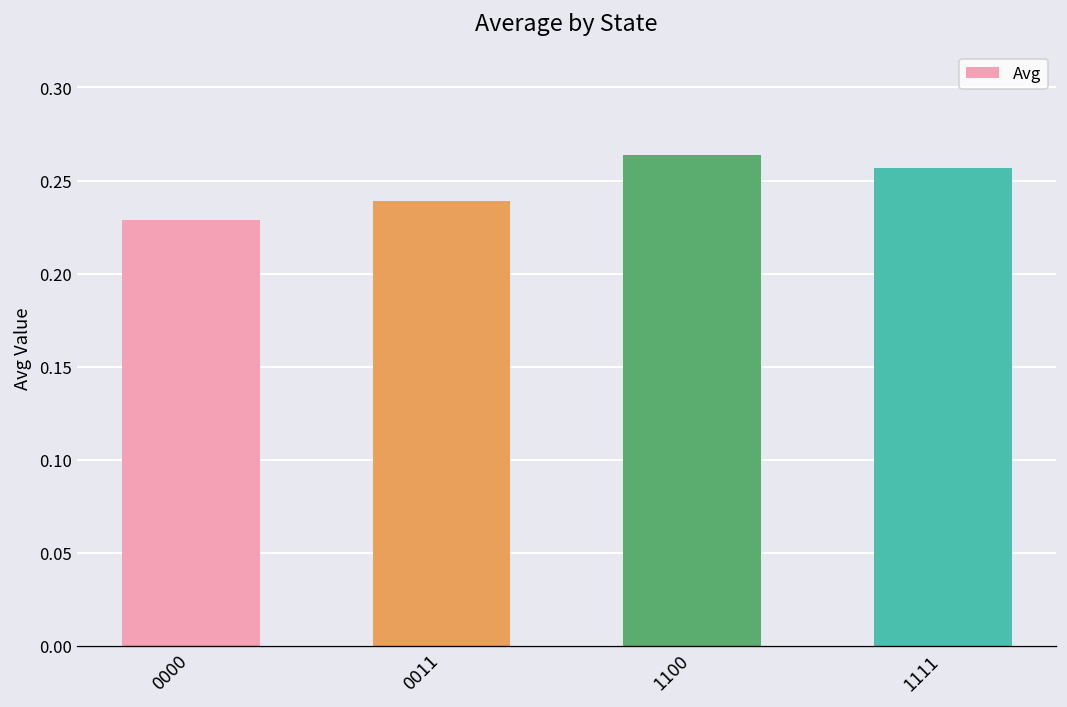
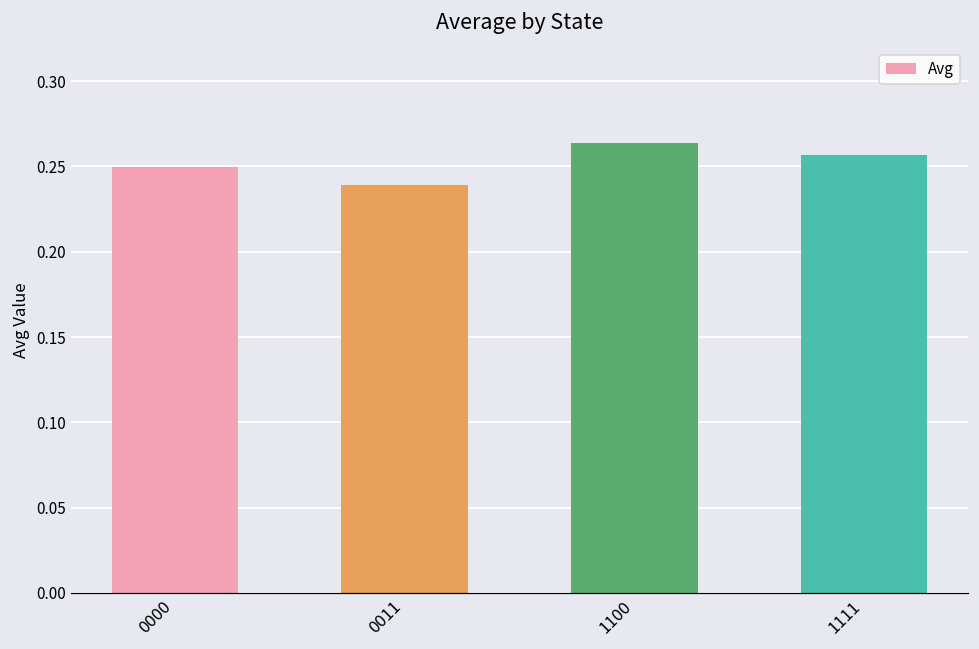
  {
-   "0000": 0.229,
+   "0000": 0.250,
    "0011": 0.239,
    "1100": 0.264,
    "1111": 0.257
  }
